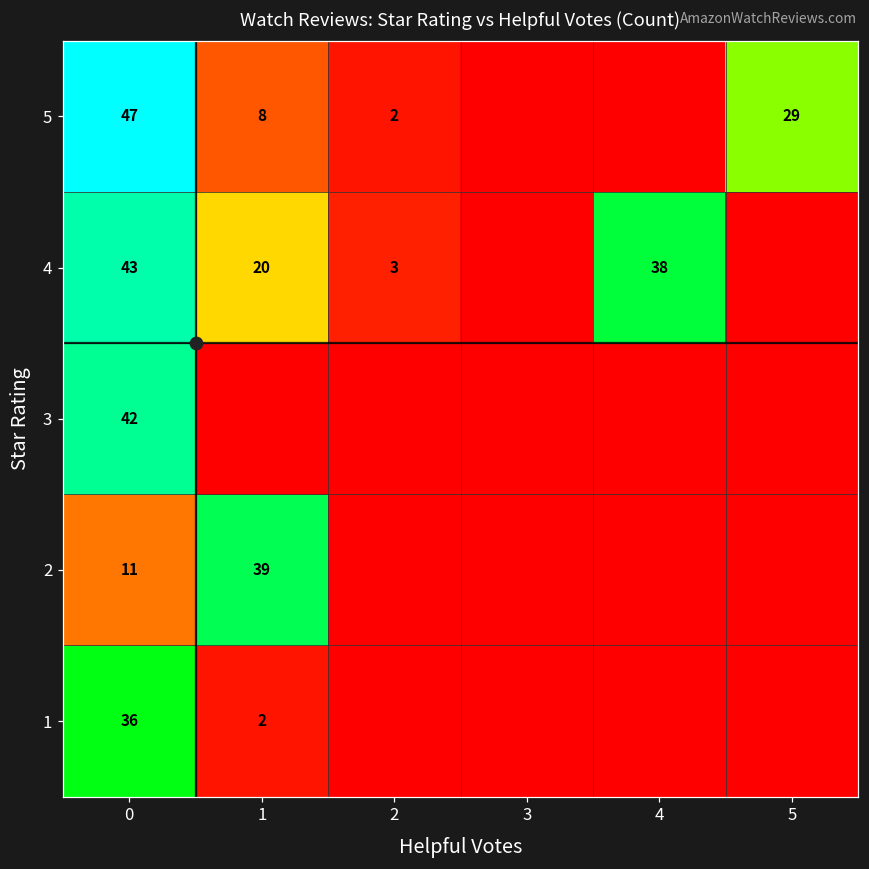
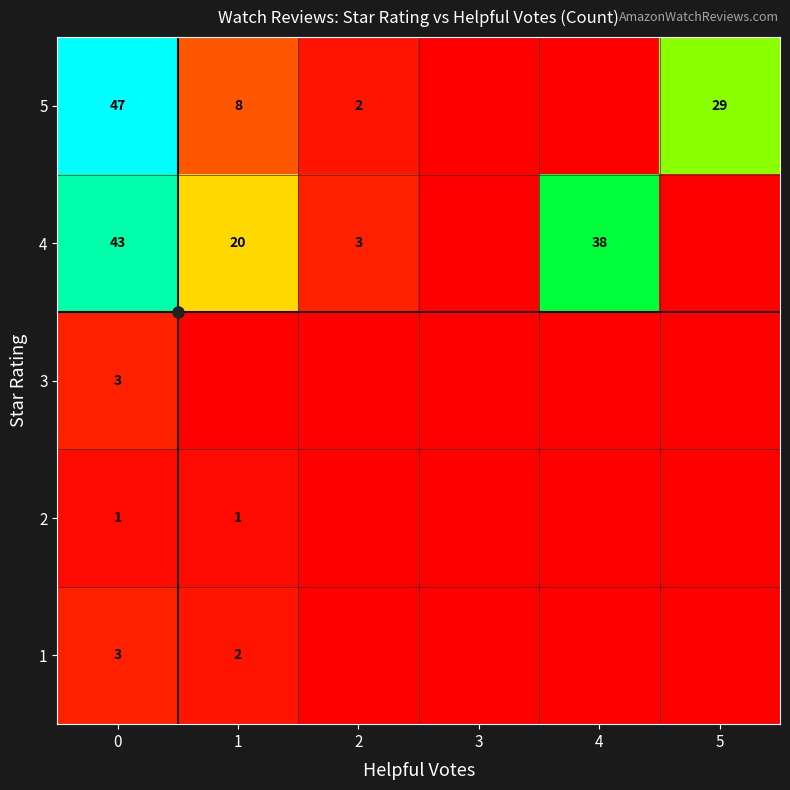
  {
    "5": {
      "0": 47,
      "1": 8,
      "2": 2,
      "5": 29
    },
    "4": {
      "0": 43,
      "1": 20,
      "2": 3,
      "4": 38
    },
    "3": {
-     "0": 42
+     "0": 3
    },
    "2": {
-     "0": 11,
-     "1": 39
+     "0": 1,
+     "1": 1
    },
    "1": {
-     "0": 36,
+     "0": 3,
      "1": 2
    }
  }
